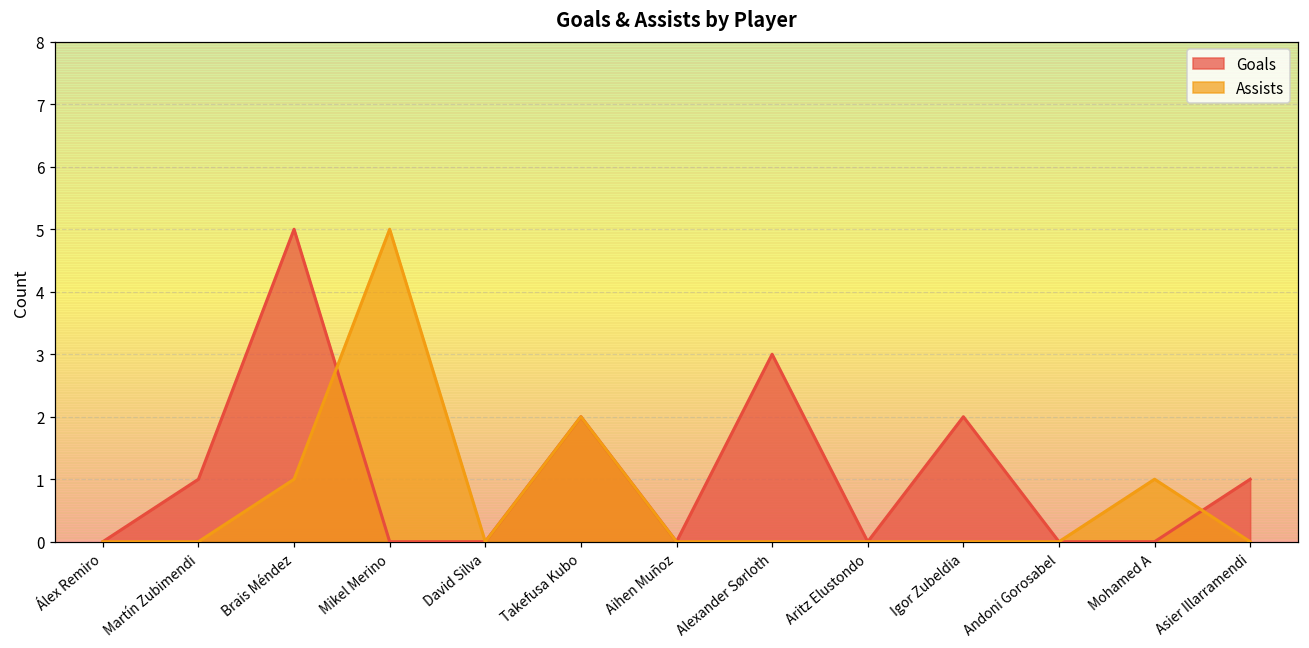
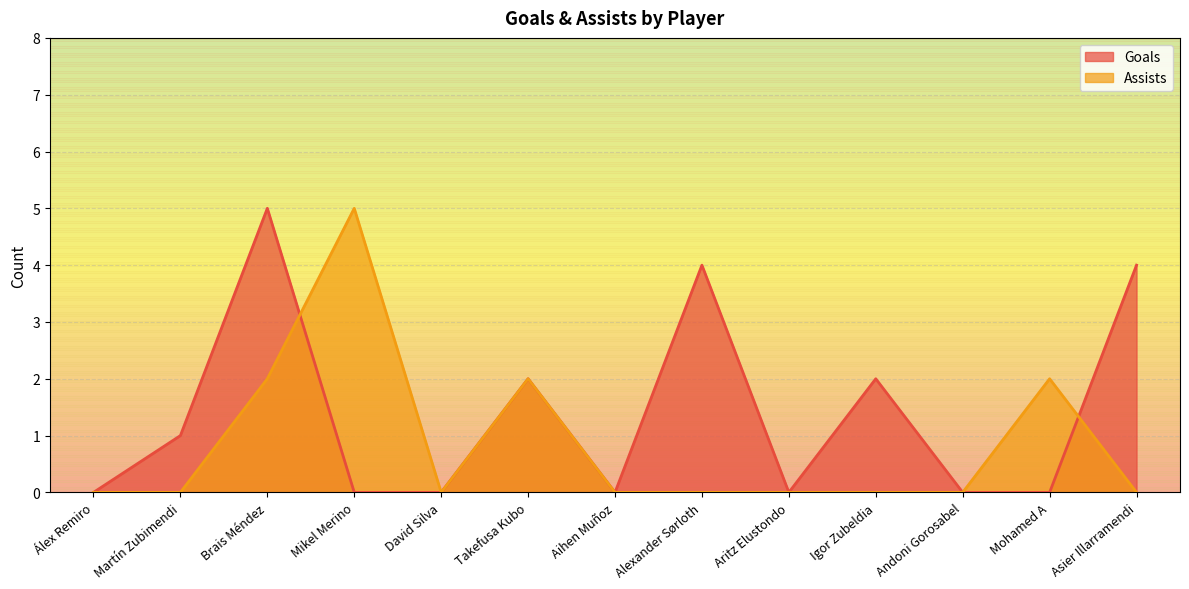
  {
    "Goals": {
      "Martín Zubimendi": 1,
      "Brais Méndez": 5,
      "Mikel Merino": 0,
-     "Alexander Sørloth": 3,
+     "Alexander Sørloth": 4,
      "Igor Zubeldia": 2,
      "Mohamed A": 0,
-     "Asier Illarramendi": 1
+     "Asier Illarramendi": 4
    },
    "Assists": {
      "Martín Zubimendi": 0,
-     "Brais Méndez": 1,
+     "Brais Méndez": 2,
      "Mikel Merino": 5,
      "Alexander Sørloth": 0,
      "Igor Zubeldia": 0,
-     "Mohamed A": 1,
+     "Mohamed A": 2,
      "Asier Illarramendi": 0
    }
  }
